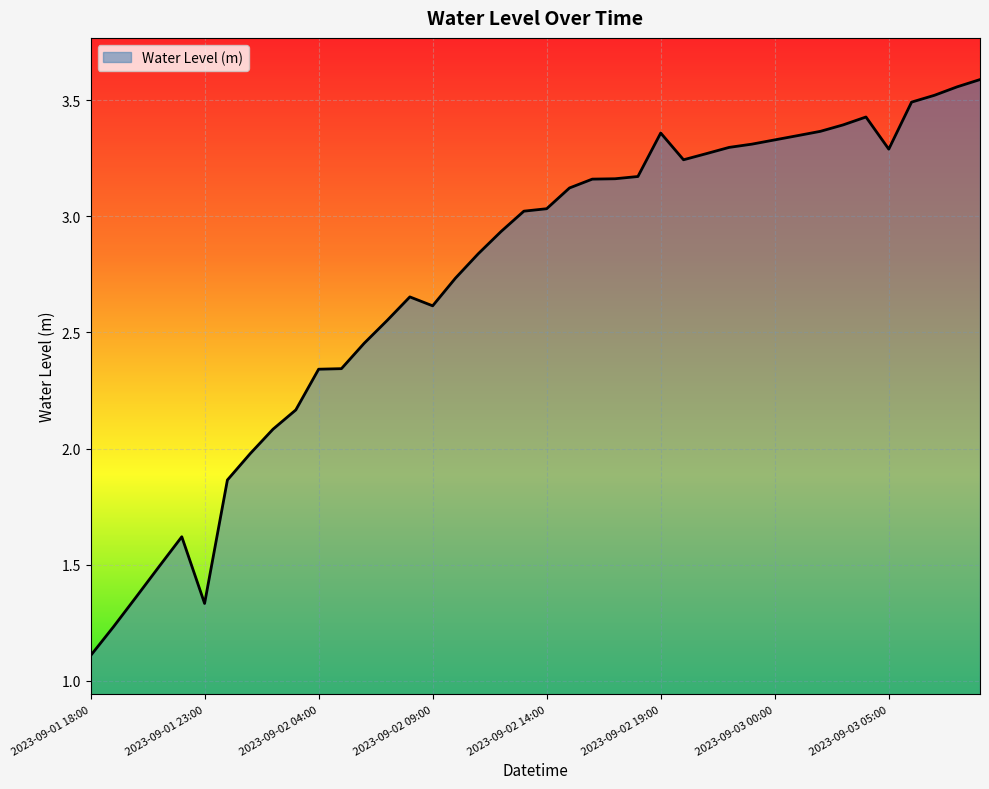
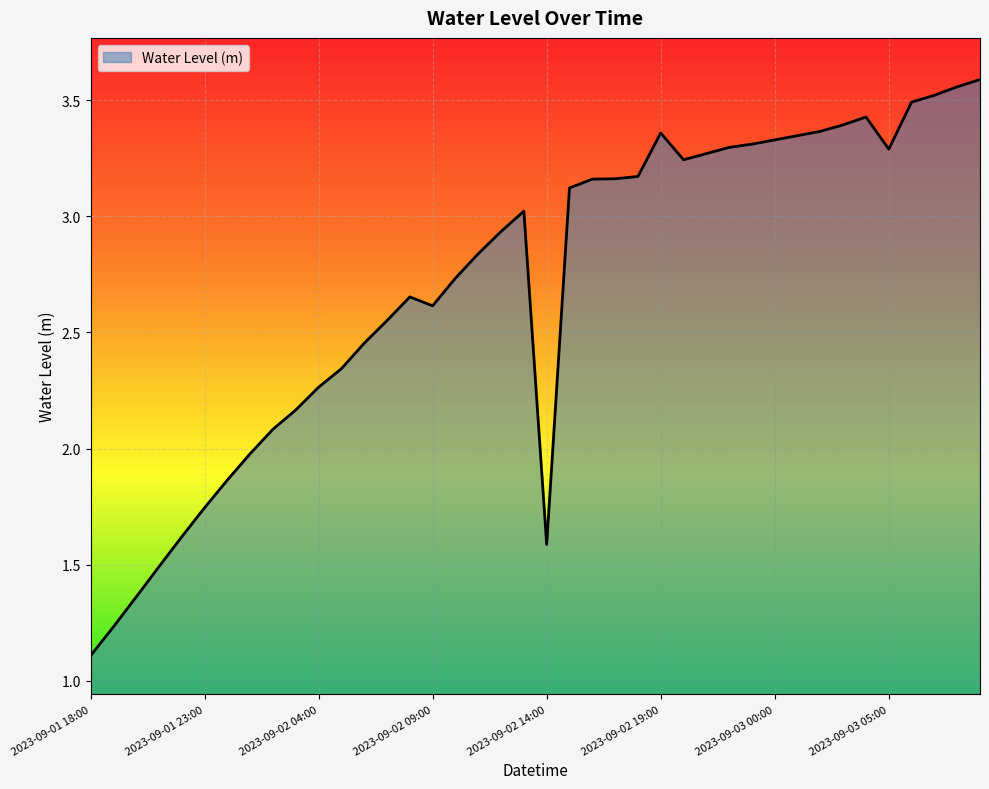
  {
    "2023-09-01 18:00": 1.11,
-   "2023-09-01 23:00": 1.33,
-   "2023-09-02 04:00": 2.34,
+   "2023-09-01 23:00": 1.75,
+   "2023-09-02 04:00": 2.26,
    "2023-09-02 09:00": 2.61,
-   "2023-09-02 14:00": 3.03,
+   "2023-09-02 14:00": 1.59,
    "2023-09-02 19:00": 3.36,
    "2023-09-03 00:00": 3.33,
    "2023-09-03 05:00": 3.29
  }
